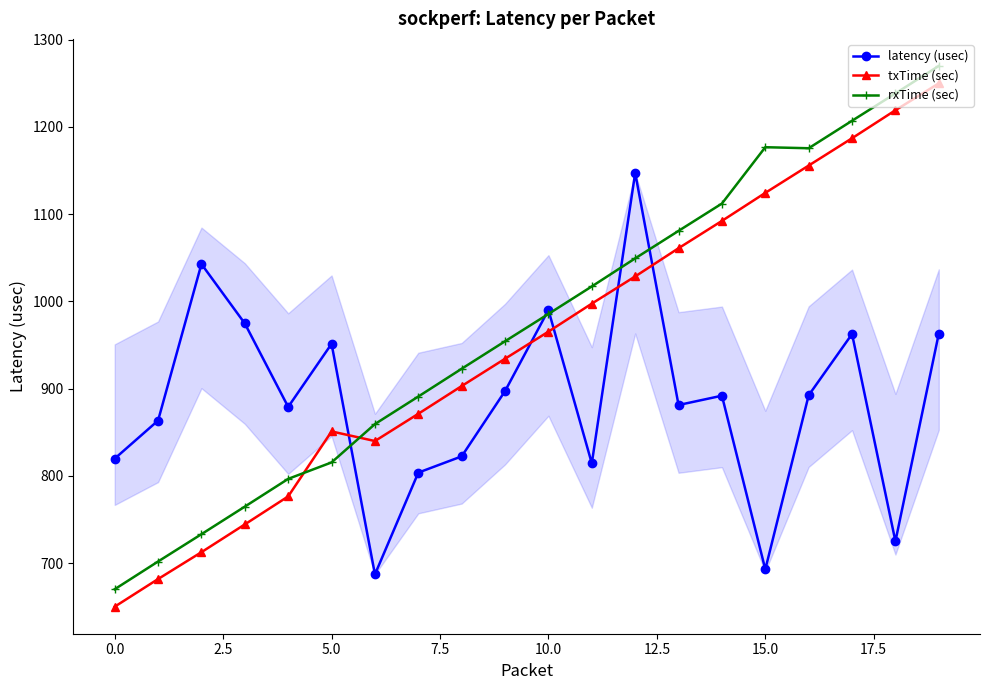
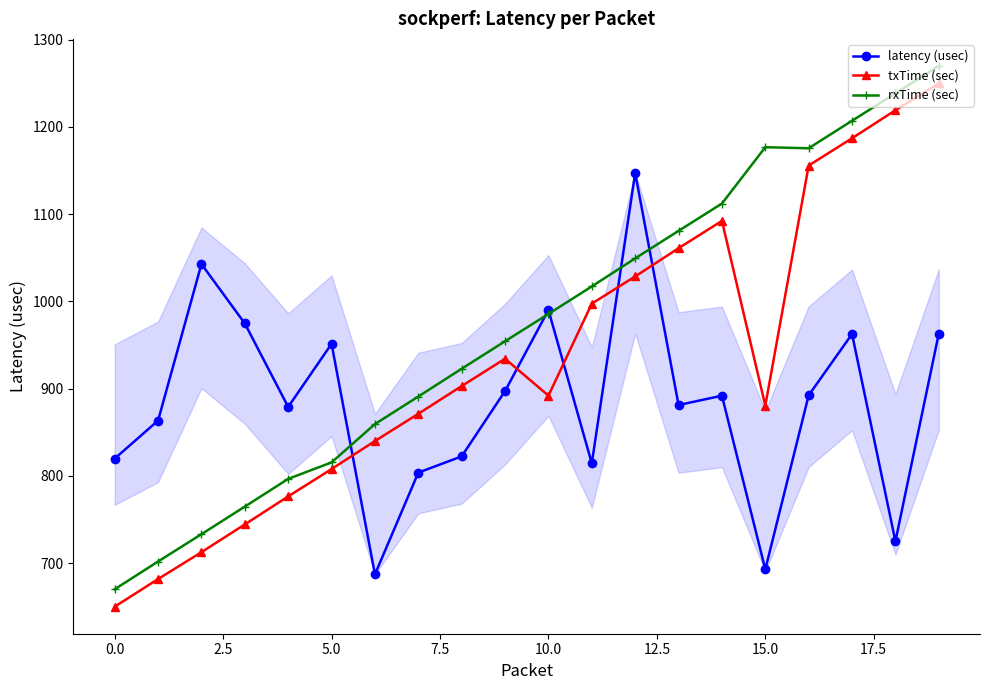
  {
    "txTime (sec)": {
      "0.0": 650,
-     "5.0": 850,
-     "10.0": 970,
-     "15.0": 1120
+     "5.0": 810,
+     "10.0": 890,
+     "15.0": 880
    },
    "rxTime (sec)": {
      "0.0": 670,
      "5.0": 820,
      "10.0": 990,
      "15.0": 1180
    }
  }
